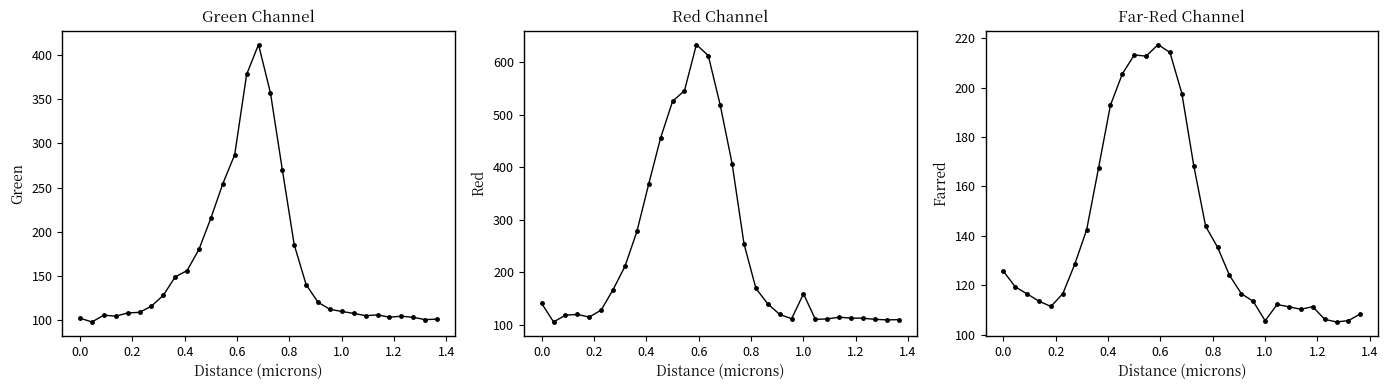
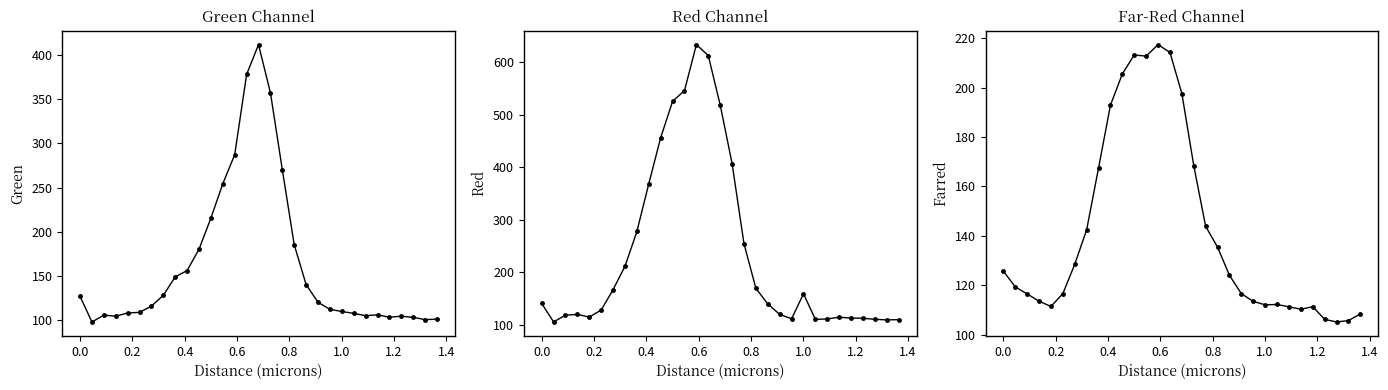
  {
    "Green Channel": {
-     "0.0": 100,
+     "0.0": 130,
      "1.0": 110
    },
    "Red Channel": {
      "0.0": 140,
      "1.0": 160
    },
    "Far-Red Channel": {
      "0.0": 126,
-     "1.0": 106
+     "1.0": 112
    }
  }
